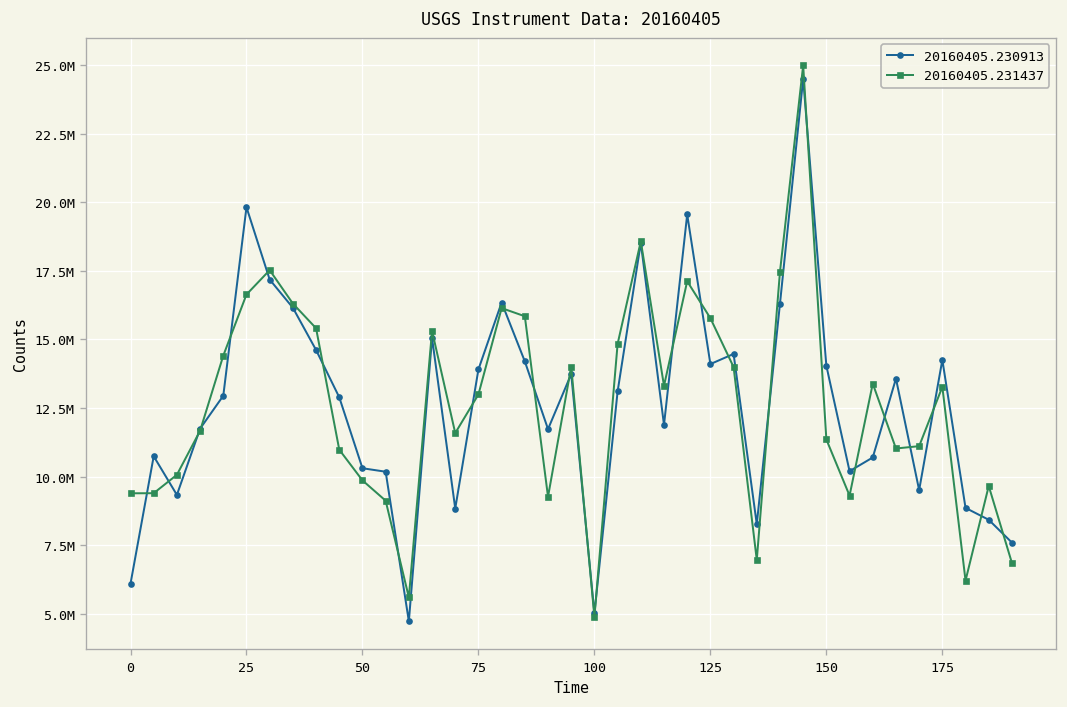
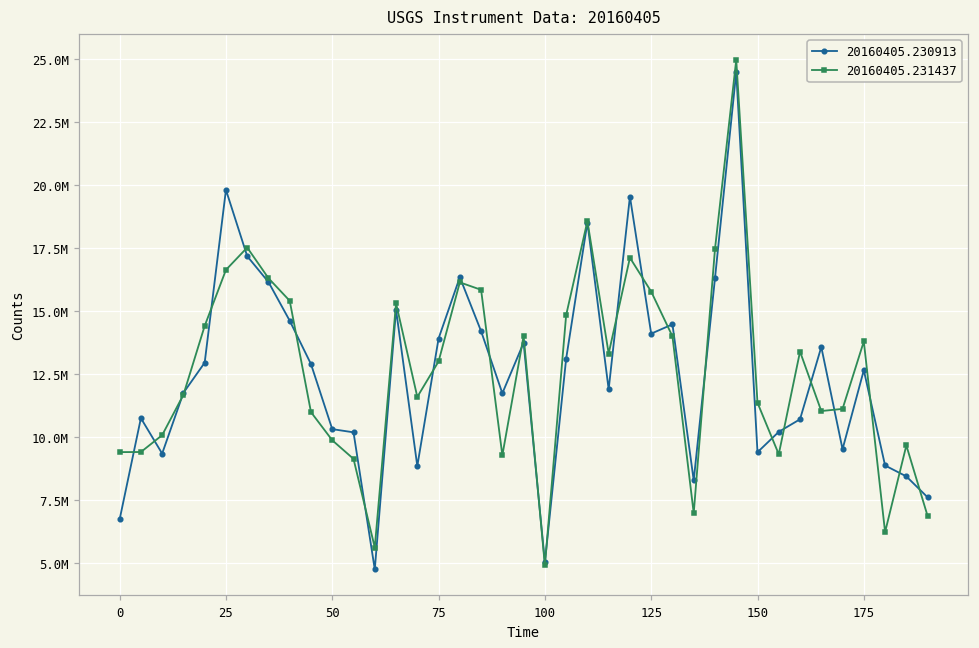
  {
    "20160405.230913": {
-     "0": 6100000,
+     "0": 6700000,
      "25": 19800000,
      "50": 10300000,
      "75": 13900000,
      "100": 5000000,
      "125": 14100000,
-     "150": 14000000,
-     "175": 14300000
+     "150": 9400000,
+     "175": 12700000
    },
    "20160405.231437": {
      "0": 9400000,
      "25": 16600000,
      "50": 9900000,
      "75": 13000000,
      "100": 4900000,
      "125": 15800000,
      "150": 11400000,
-     "175": 13300000
+     "175": 13800000
    }
  }
